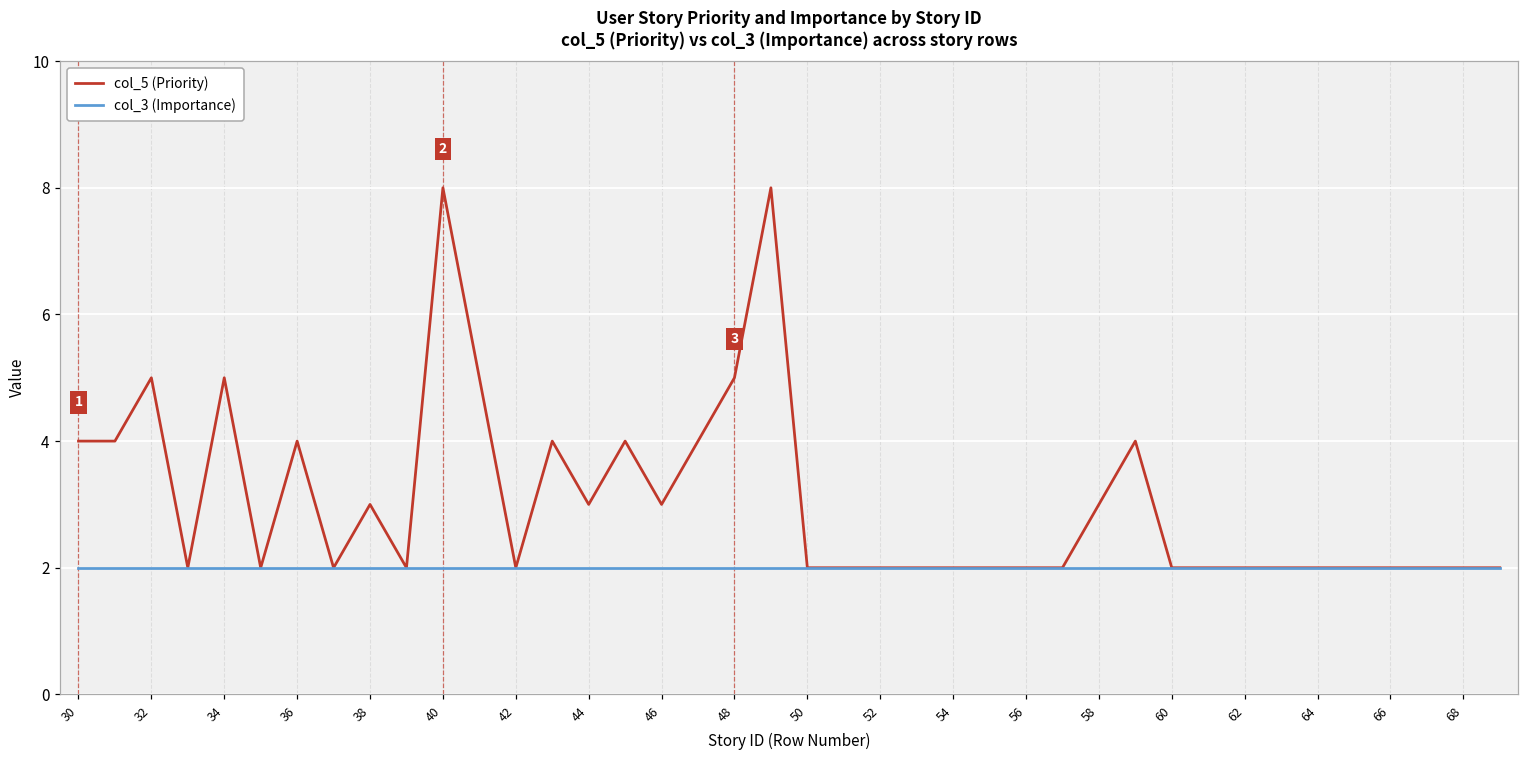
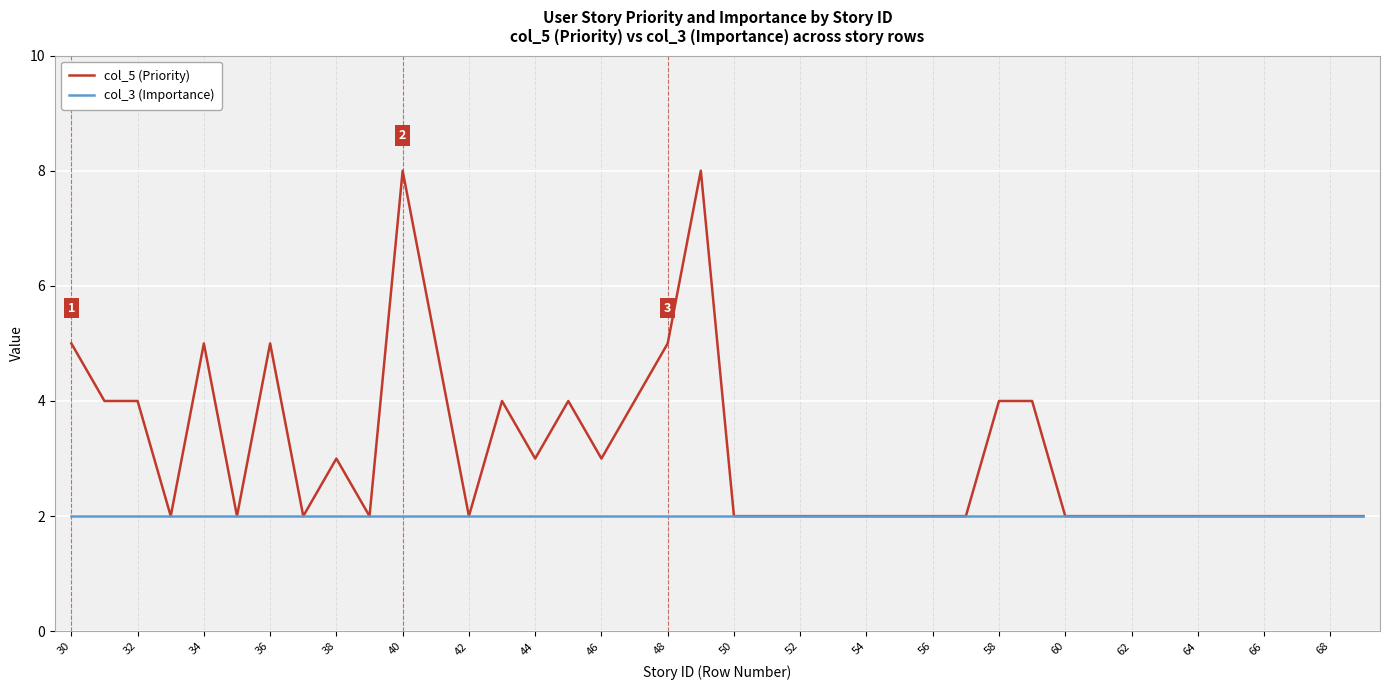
  {
    "col_5 (Priority)": {
-     "30": 4,
-     "32": 5,
+     "30": 5,
+     "32": 4,
      "34": 5,
-     "36": 4,
+     "36": 5,
      "38": 3,
      "40": 8,
      "44": 3,
      "46": 3,
      "48": 5,
-     "58": 3
+     "58": 4
    },
    "col_3 (Importance)": {
      "30": 2,
      "32": 2,
      "34": 2,
      "36": 2,
      "38": 2,
      "40": 2,
      "44": 2,
      "46": 2,
      "48": 2,
      "58": 2
    }
  }
